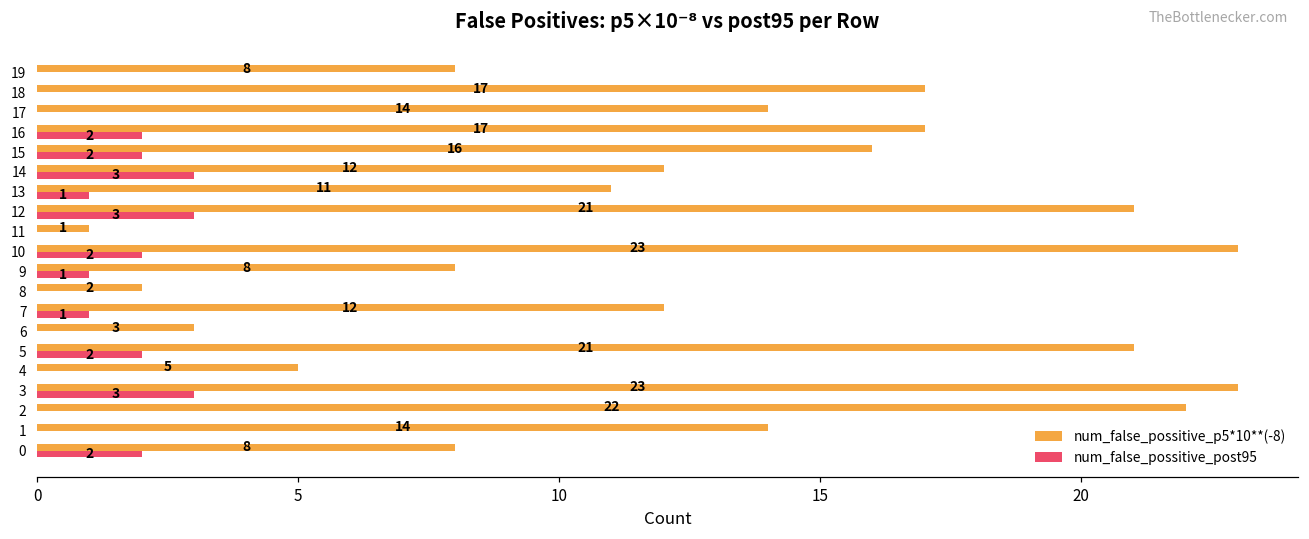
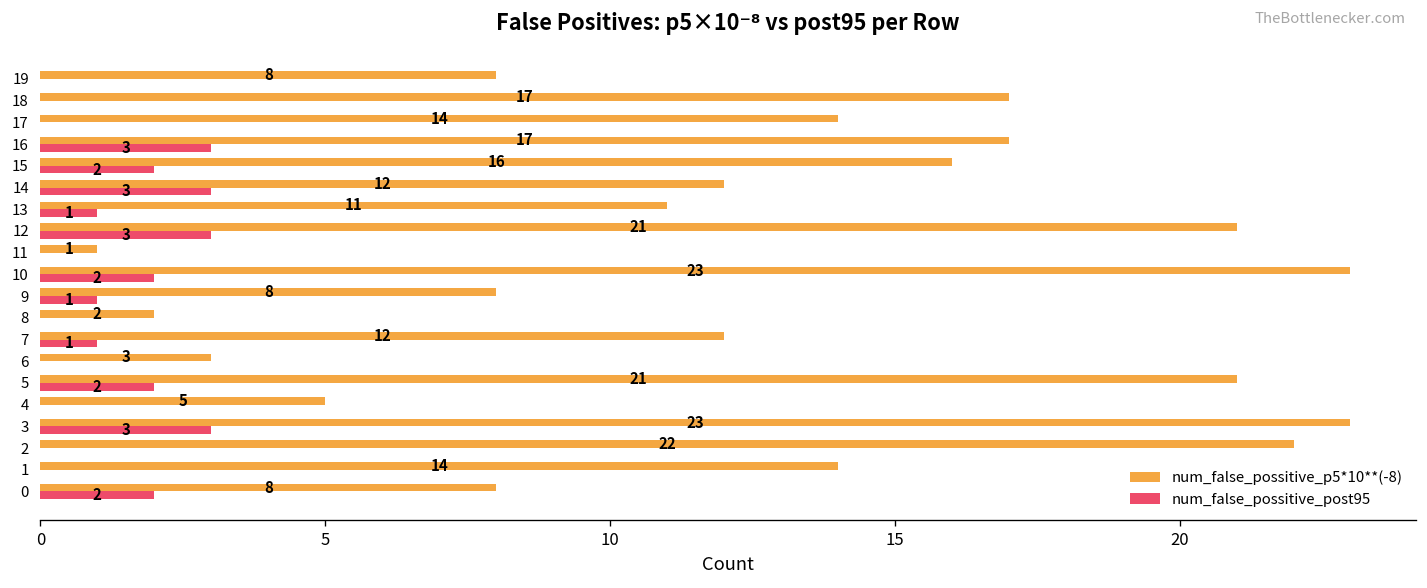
  {
    "num_false_possitive_p5*10**(-8)": {
      "19": 8,
      "18": 17,
      "17": 14,
      "16": 17,
      "15": 16,
      "14": 12,
      "13": 11,
      "12": 21,
      "11": 1,
      "10": 23,
      "9": 8,
      "8": 2,
      "7": 12,
      "6": 3,
      "5": 21,
      "4": 5,
      "3": 23,
      "2": 22,
      "1": 14,
      "0": 8
    },
    "num_false_possitive_post95": {
-     "16": 2,
+     "16": 3,
      "15": 2,
      "14": 3,
      "13": 1,
      "12": 3,
      "10": 2,
      "9": 1,
      "7": 1,
      "5": 2,
      "3": 3,
      "0": 2
    }
  }
